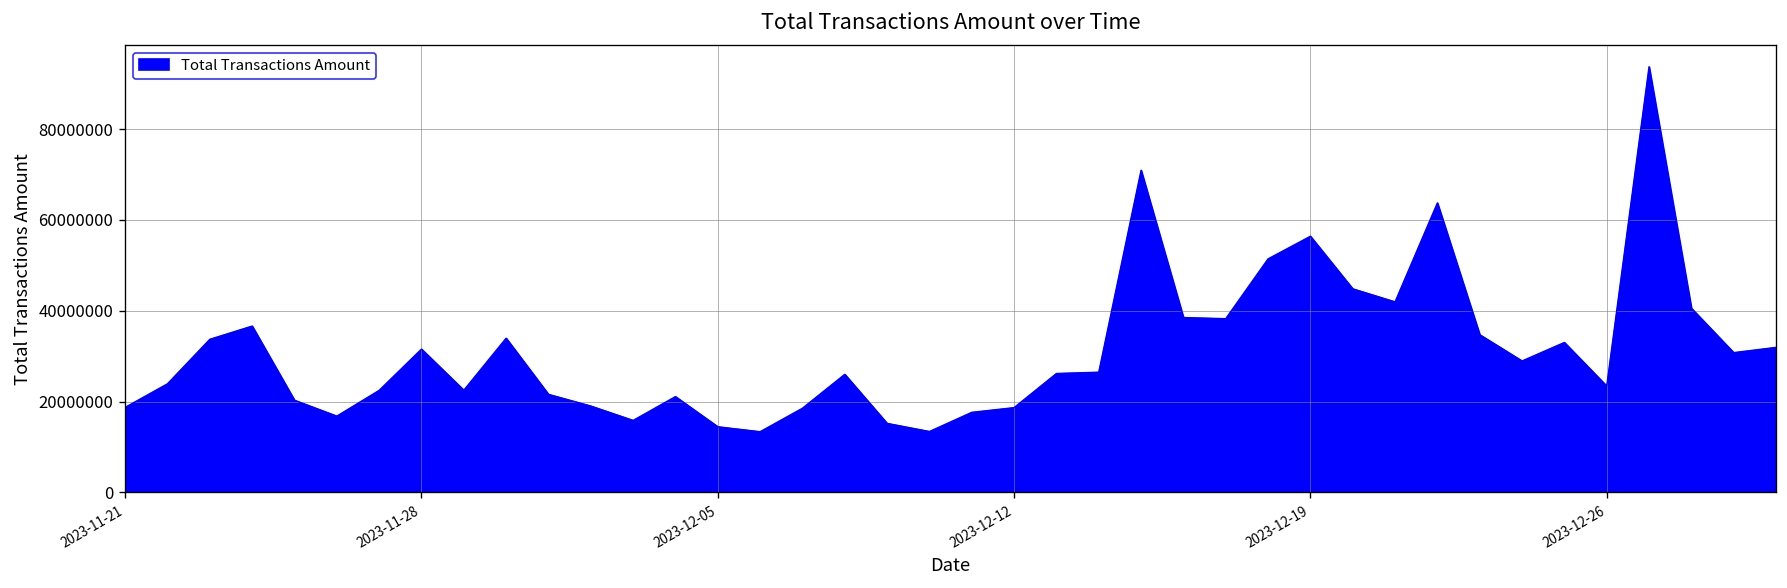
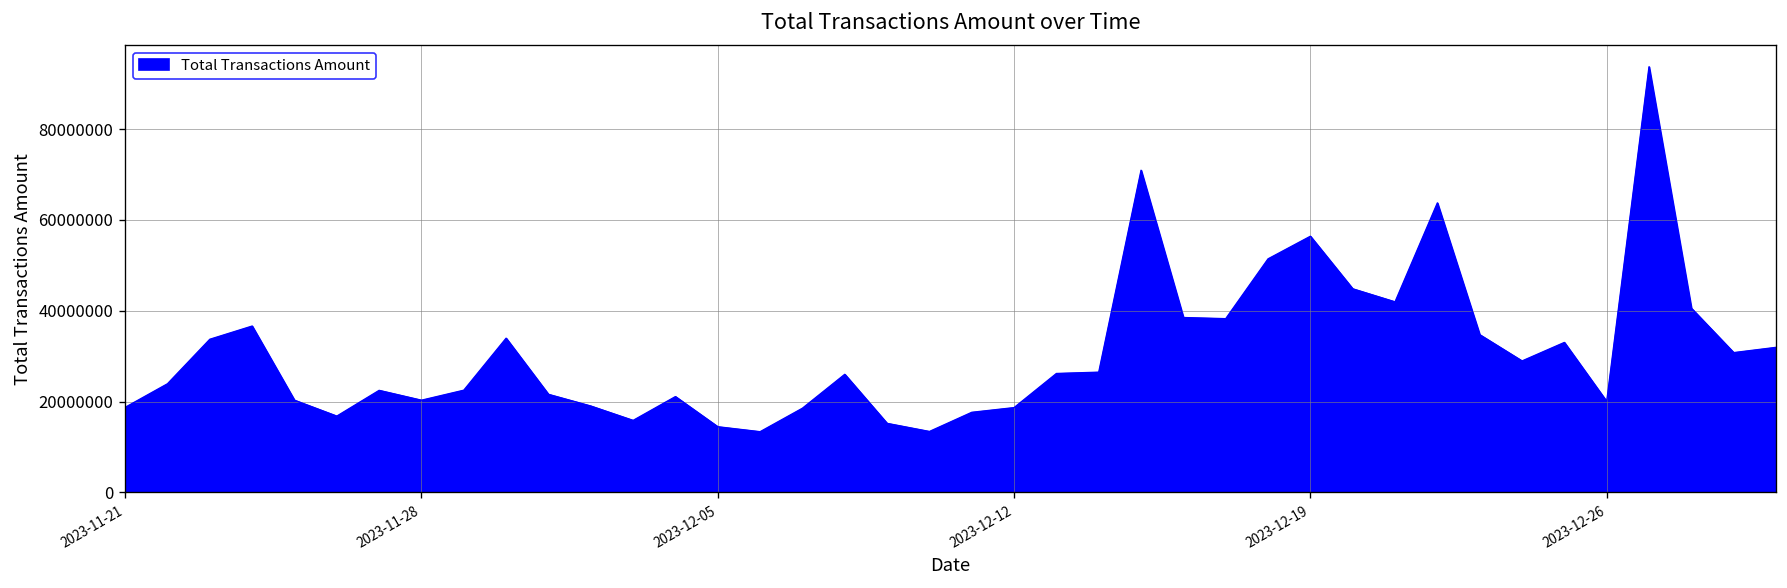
  {
    "2023-11-21": 19000000,
-   "2023-11-28": 32000000,
+   "2023-11-28": 20000000,
    "2023-12-05": 14000000,
    "2023-12-12": 19000000,
    "2023-12-19": 56000000,
-   "2023-12-26": 23000000
+   "2023-12-26": 20000000
  }
